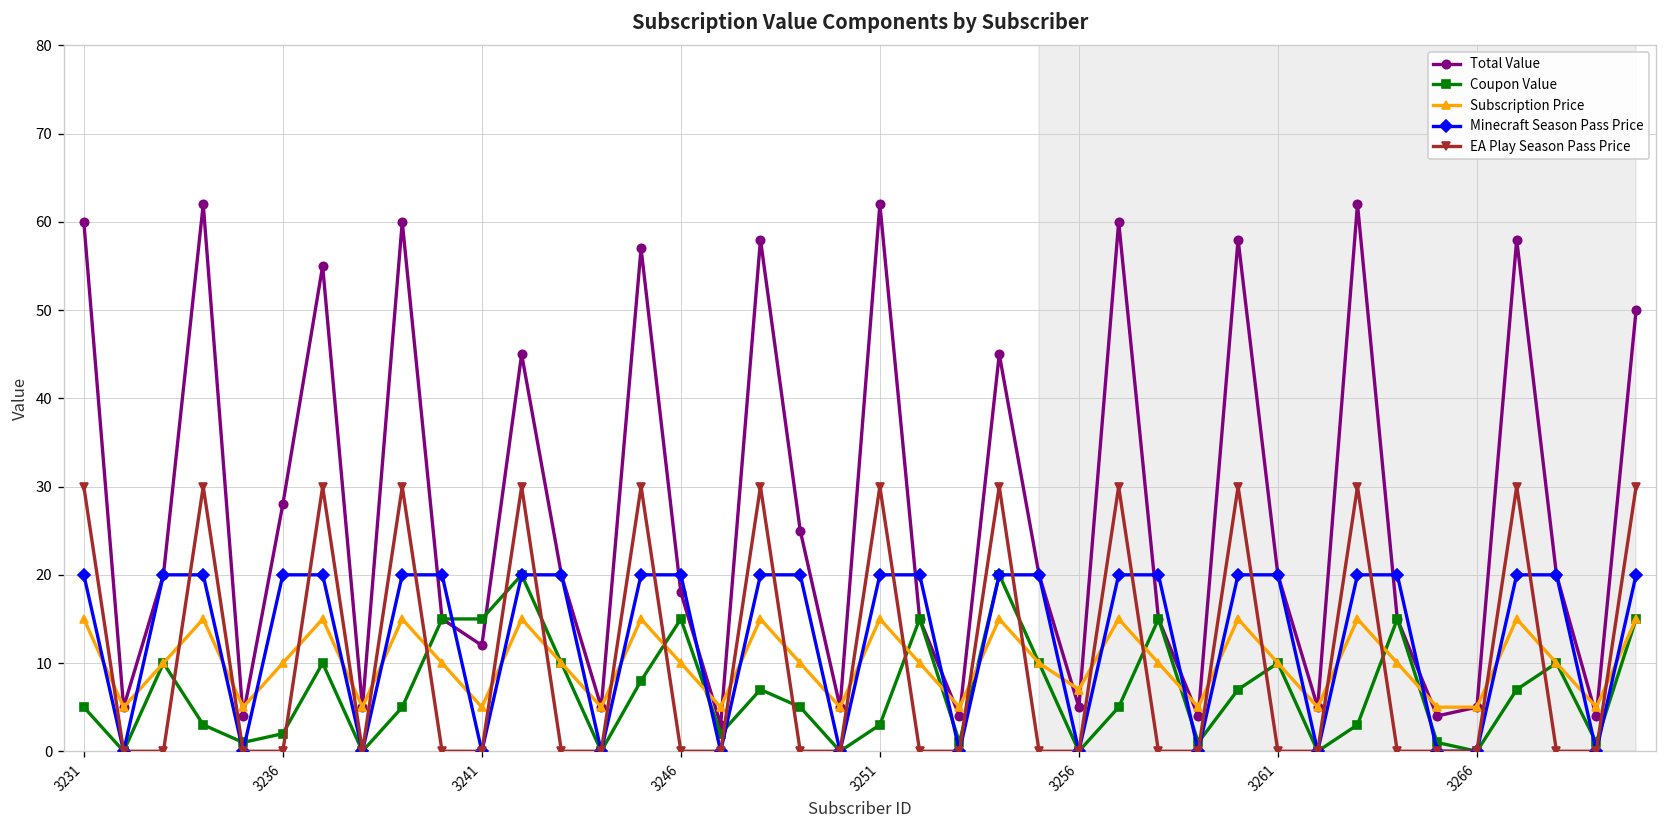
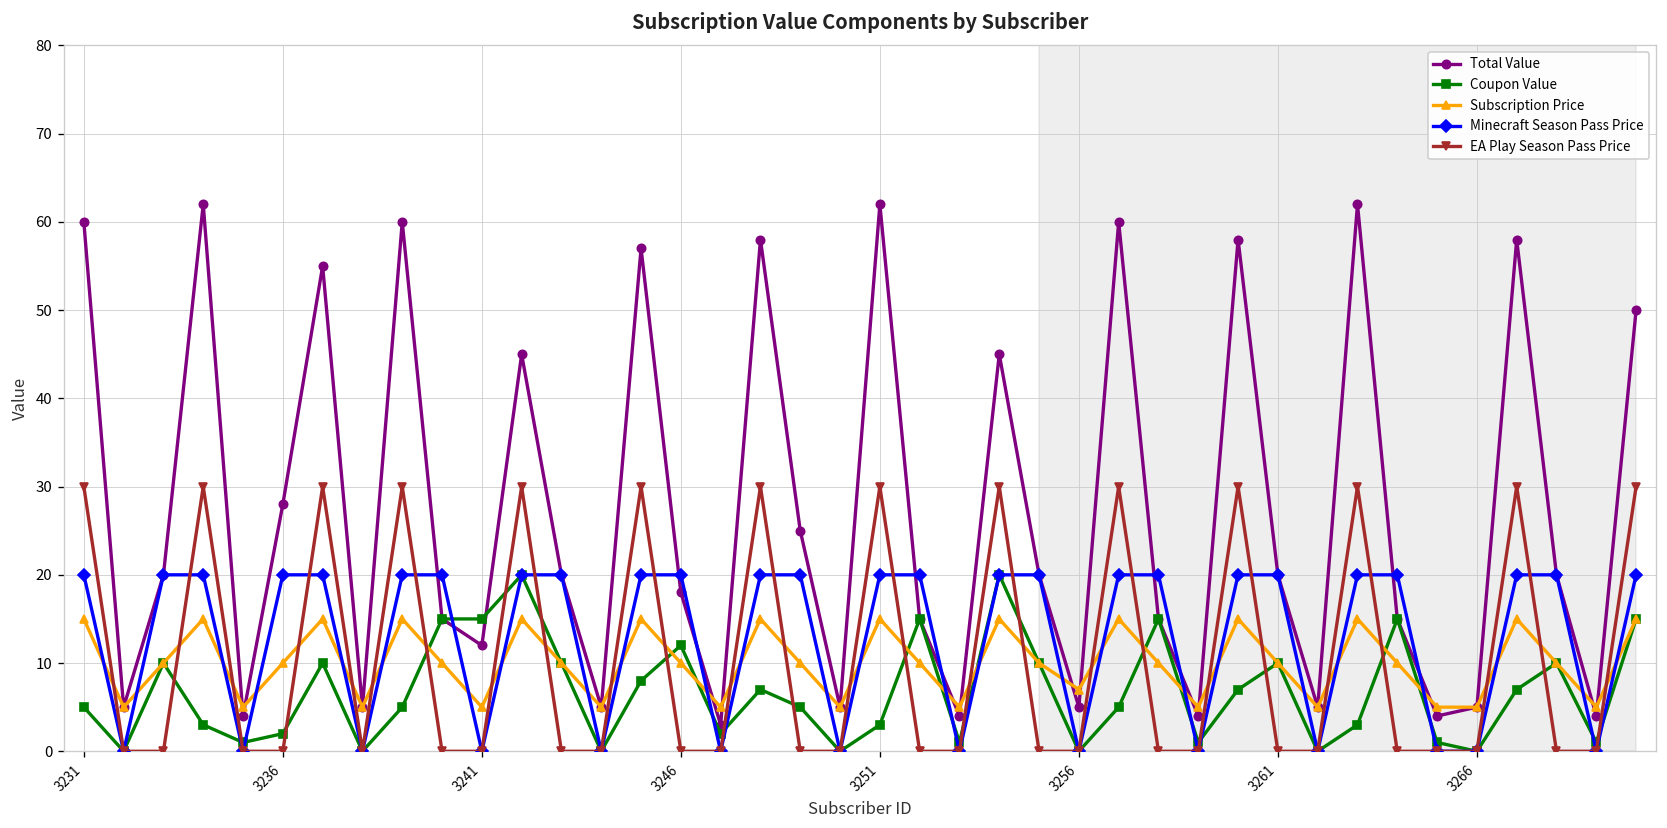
  {
    "Total Value": {
      "3231": 60,
      "3236": 28,
      "3241": 12,
      "3246": 18,
      "3251": 62,
      "3256": 5
    },
    "Coupon Value": {
      "3231": 5,
      "3236": 2,
      "3241": 15,
-     "3246": 15,
+     "3246": 12,
      "3251": 3
    },
    "Subscription Price": {
      "3231": 15,
      "3236": 10,
      "3241": 5,
      "3246": 10,
      "3251": 15,
      "3256": 7
    },
    "Minecraft Season Pass Price": {
      "3231": 20,
      "3236": 20,
      "3246": 20,
      "3251": 20
    },
    "EA Play Season Pass Price": {
      "3231": 30,
      "3236": 0,
      "3246": 0,
      "3251": 30,
      "3261": 0
    }
  }
